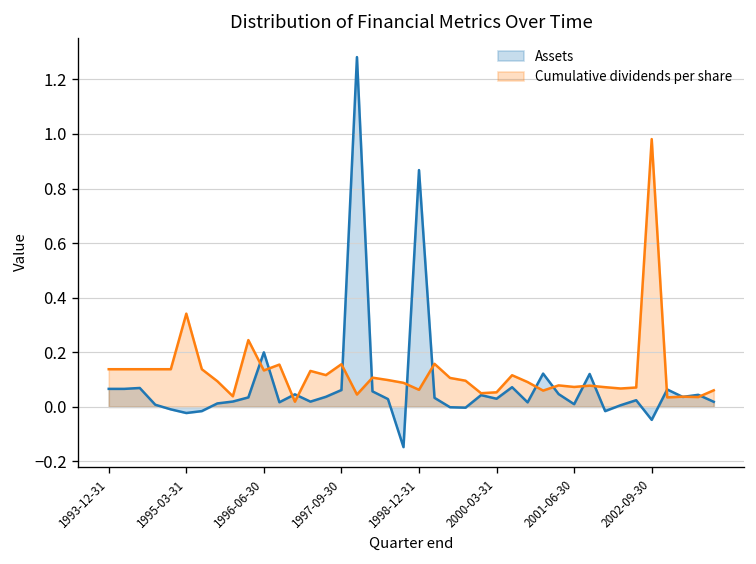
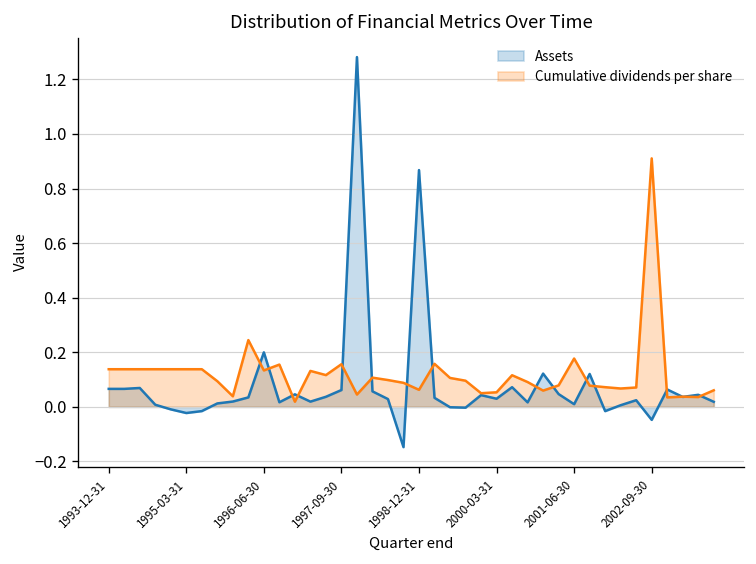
  {
    "Cumulative dividends per share": {
      "1993-12-31": 0.14,
-     "1995-03-31": 0.34,
+     "1995-03-31": 0.14,
      "1996-06-30": 0.13,
      "1997-09-30": 0.16,
      "1998-12-31": 0.06,
      "2000-03-31": 0.05,
-     "2001-06-30": 0.07,
-     "2002-09-30": 0.98
+     "2001-06-30": 0.18,
+     "2002-09-30": 0.91
    }
  }
